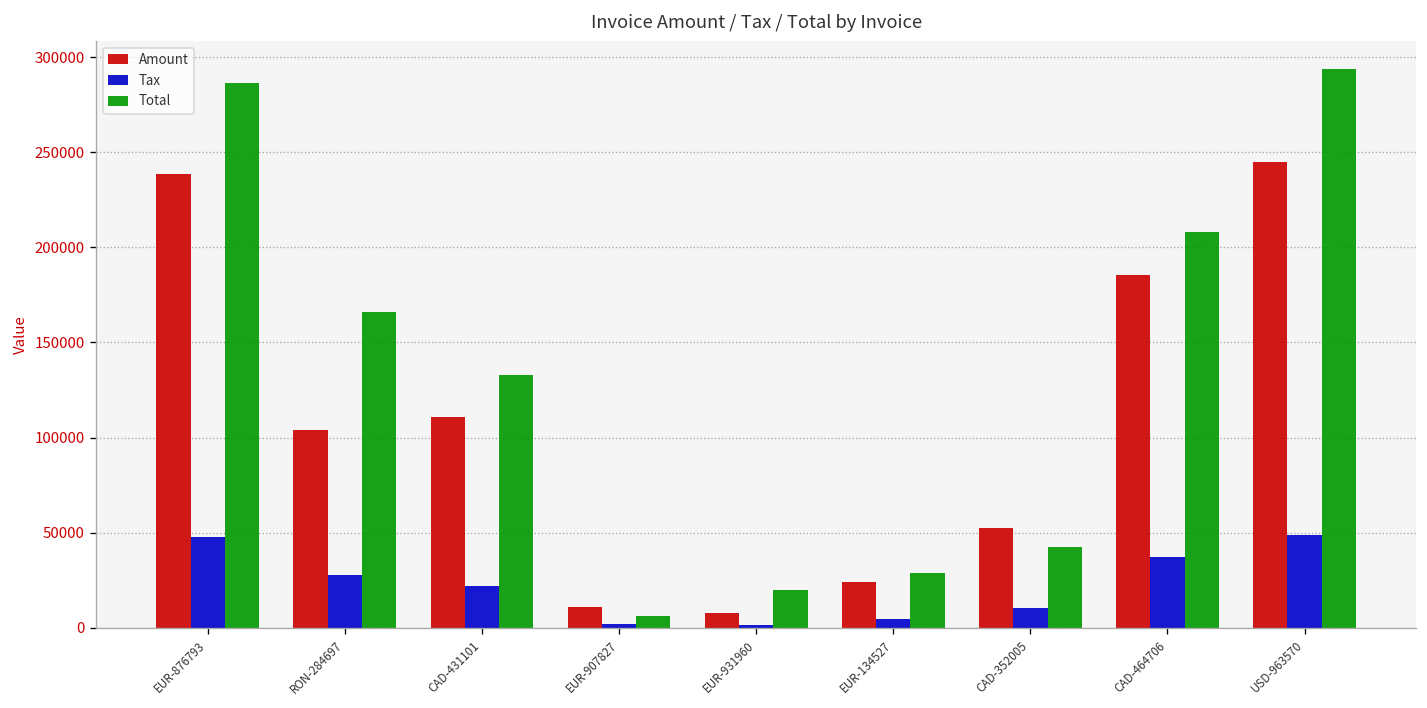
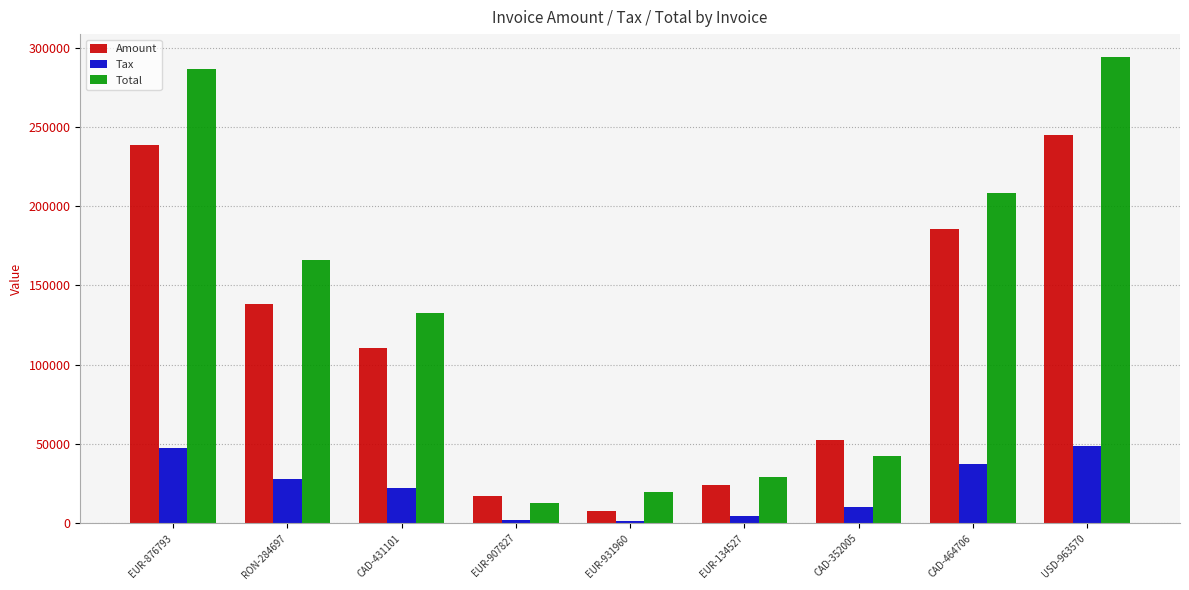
  {
    "Amount": {
      "EUR-876793": 238000,
-     "RON-284697": 104000,
+     "RON-284697": 138000,
      "CAD-431101": 111000,
-     "EUR-907827": 11000,
+     "EUR-907827": 17000,
      "EUR-931960": 8000,
      "EUR-134527": 24000,
      "CAD-352005": 52000,
      "CAD-464706": 185000,
      "USD-963570": 245000
    },
    "Tax": {
      "EUR-876793": 48000,
      "RON-284697": 28000,
      "CAD-431101": 22000,
      "EUR-907827": 2000,
      "EUR-134527": 5000,
      "CAD-352005": 10000,
      "CAD-464706": 37000,
      "USD-963570": 49000
    },
    "Total": {
      "EUR-876793": 286000,
      "RON-284697": 166000,
      "CAD-431101": 133000,
-     "EUR-907827": 6000,
+     "EUR-907827": 13000,
      "EUR-931960": 20000,
      "EUR-134527": 29000,
      "CAD-352005": 42000,
      "CAD-464706": 208000,
      "USD-963570": 294000
    }
  }
